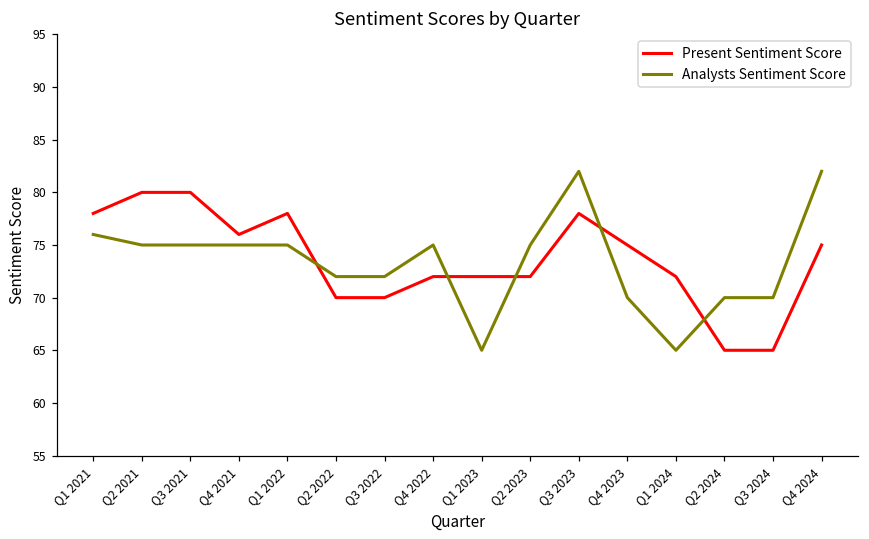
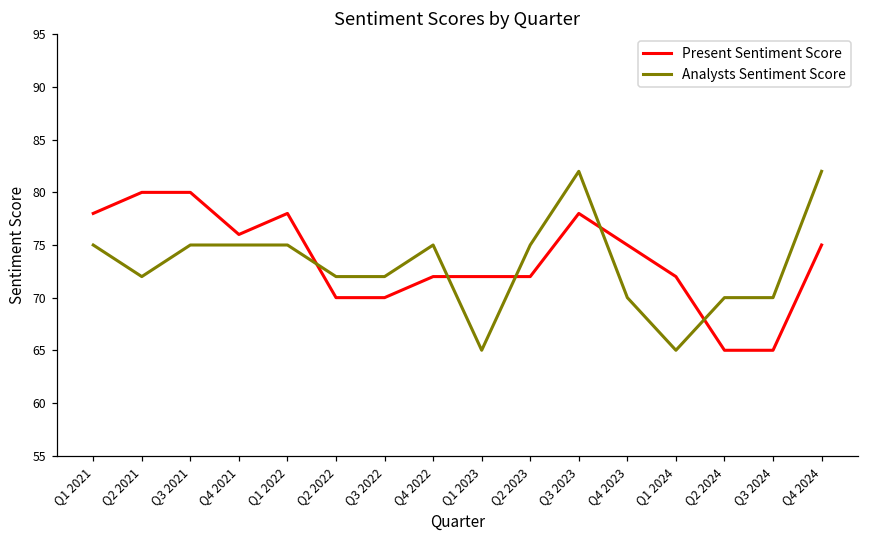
  {
    "Present Sentiment Score": {
      "Q1 2021": 78,
      "Q2 2021": 80,
      "Q3 2021": 80,
      "Q4 2021": 76,
      "Q1 2022": 78,
      "Q2 2022": 70,
      "Q3 2022": 70,
      "Q4 2022": 72,
      "Q1 2023": 72,
      "Q2 2023": 72,
      "Q3 2023": 78,
      "Q4 2023": 75,
      "Q1 2024": 72,
      "Q2 2024": 65,
      "Q3 2024": 65,
      "Q4 2024": 75
    },
    "Analysts Sentiment Score": {
-     "Q1 2021": 76,
-     "Q2 2021": 75,
+     "Q1 2021": 75,
+     "Q2 2021": 72,
      "Q3 2021": 75,
      "Q4 2021": 75,
      "Q1 2022": 75,
      "Q2 2022": 72,
      "Q3 2022": 72,
      "Q4 2022": 75,
      "Q1 2023": 65,
      "Q2 2023": 75,
      "Q3 2023": 82,
      "Q4 2023": 70,
      "Q1 2024": 65,
      "Q2 2024": 70,
      "Q3 2024": 70,
      "Q4 2024": 82
    }
  }
